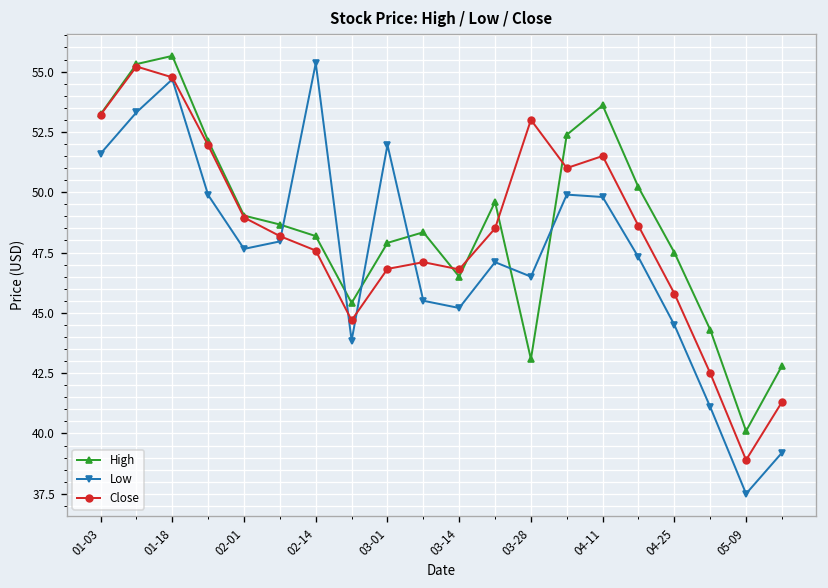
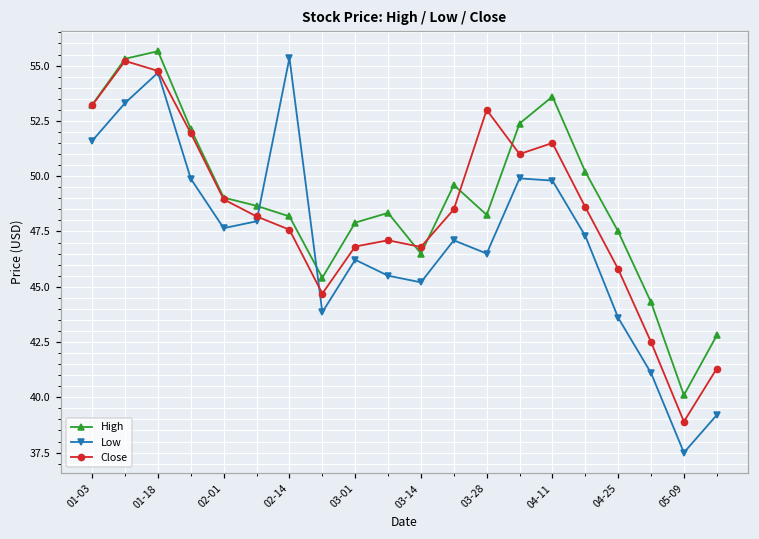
  {
    "High": {
      "01-18": 55.7,
      "02-14": 48.2,
      "03-01": 47.9,
      "03-14": 46.5,
-     "03-28": 43.1,
+     "03-28": 48.3,
      "04-11": 53.6,
      "04-25": 47.5,
      "05-09": 40.1
    },
    "Low": {
      "01-03": 51.6,
      "02-01": 47.7,
      "02-14": 55.4,
-     "03-01": 52.0,
+     "03-01": 46.2,
      "03-14": 45.2,
      "03-28": 46.5,
      "04-11": 49.8,
-     "04-25": 44.5,
+     "04-25": 43.6,
      "05-09": 37.5
    },
    "Close": {
      "02-14": 47.6,
      "03-01": 46.8,
      "03-14": 46.8,
      "03-28": 53.0,
      "04-11": 51.5,
      "04-25": 45.8,
      "05-09": 38.9
    }
  }
